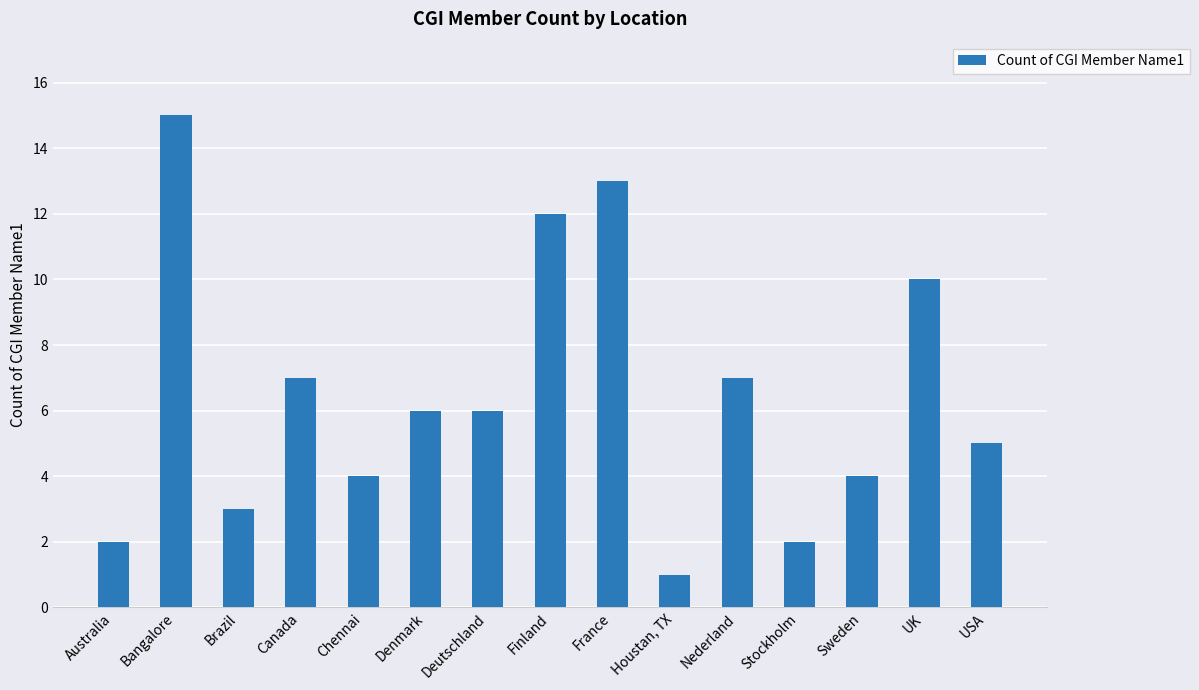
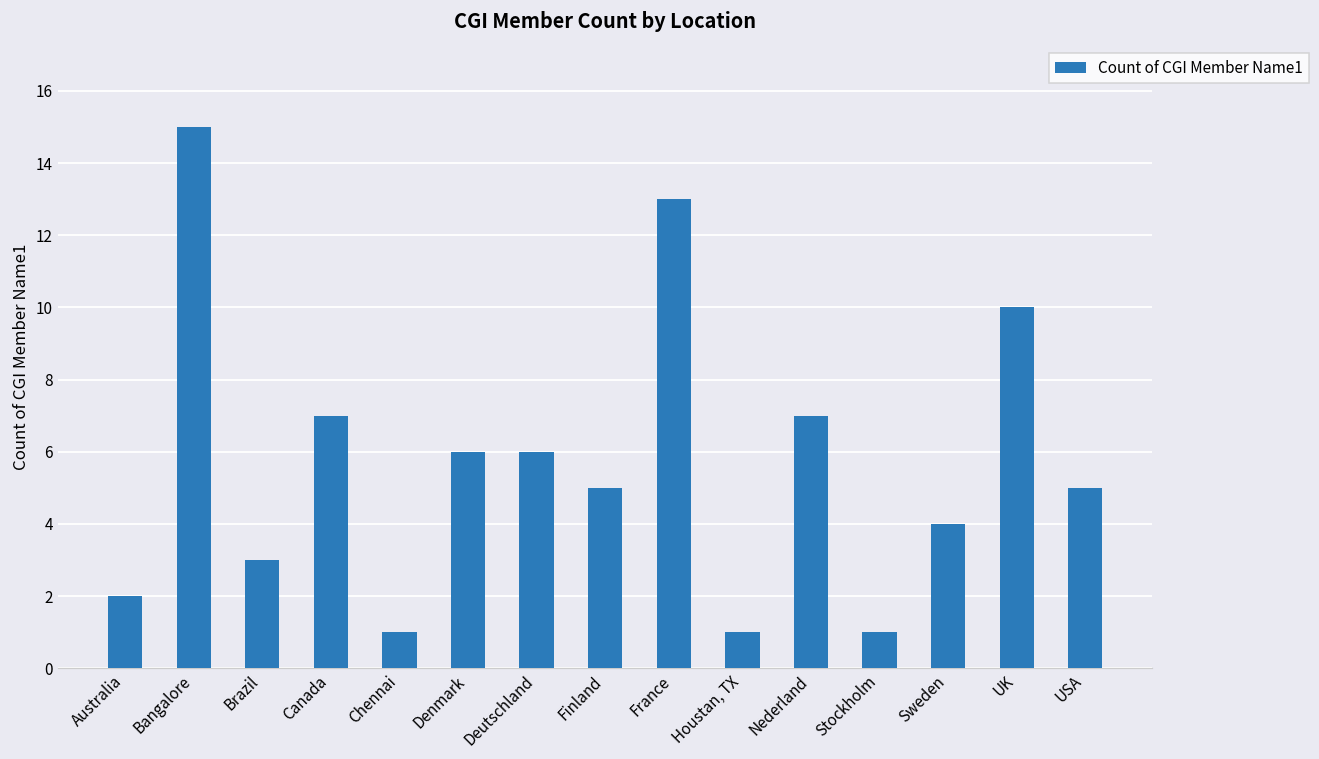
  {
    "Australia": 2,
    "Bangalore": 15,
    "Brazil": 3,
    "Canada": 7,
-   "Chennai": 4,
+   "Chennai": 1,
    "Denmark": 6,
    "Deutschland": 6,
-   "Finland": 12,
+   "Finland": 5,
    "France": 13,
    "Houstan, TX": 1,
    "Nederland": 7,
-   "Stockholm": 2,
+   "Stockholm": 1,
    "Sweden": 4,
    "UK": 10,
    "USA": 5
  }
